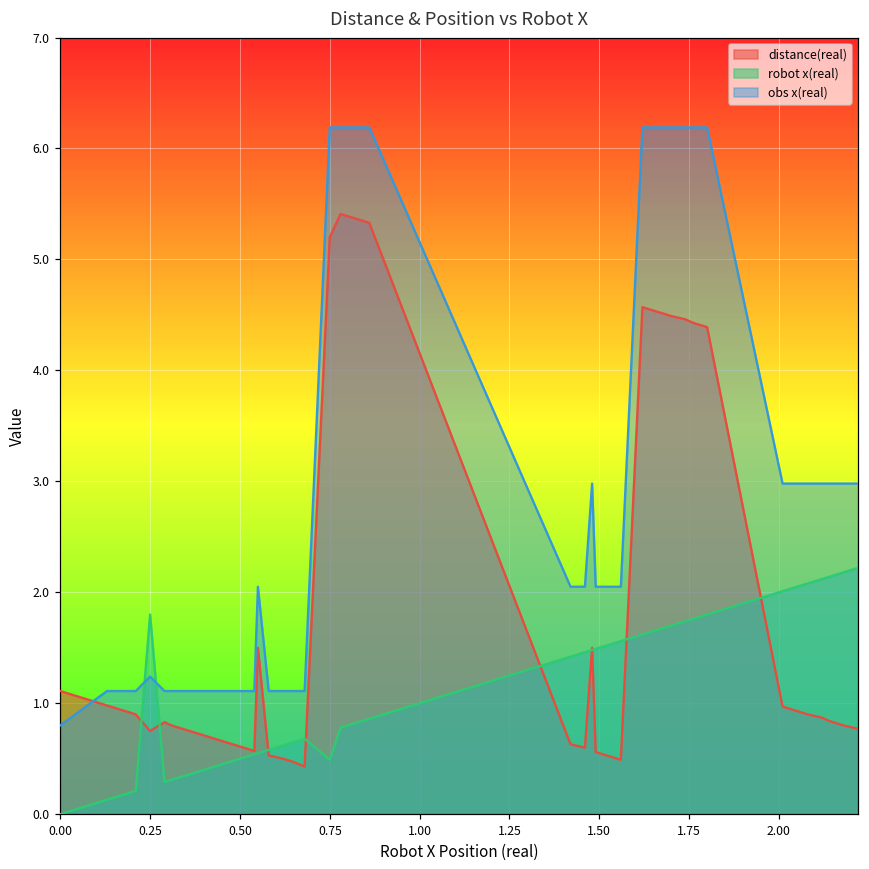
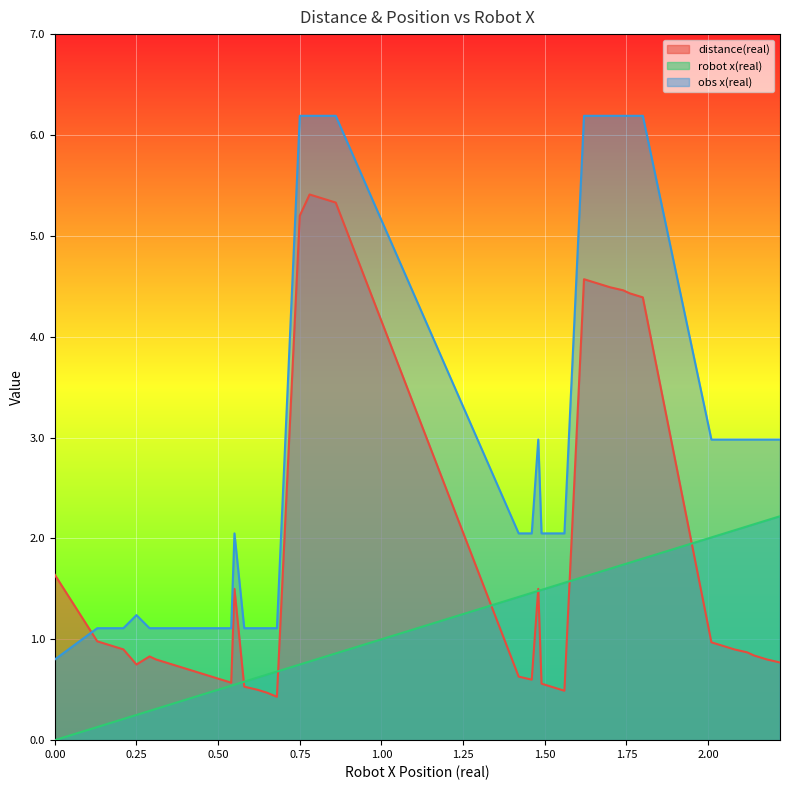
  {
    "distance(real)": {
-     "0.00": 1.11,
+     "0.00": 1.64,
      "0.25": 0.75,
      "0.75": 5.20
    },
    "robot x(real)": {
      "0.00": 0.00,
-     "0.25": 1.80,
-     "0.75": 0.49
+     "0.25": 0.25,
+     "0.75": 0.75
    },
    "obs x(real)": {
      "0.00": 0.80,
      "0.25": 1.24,
      "0.75": 6.19
    }
  }
